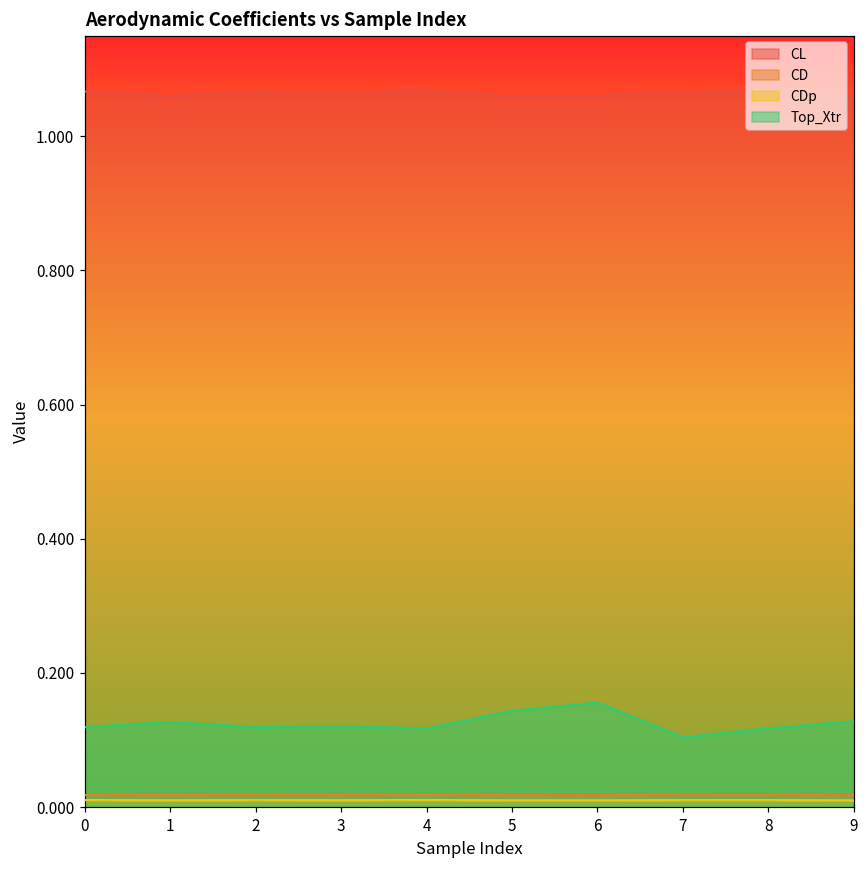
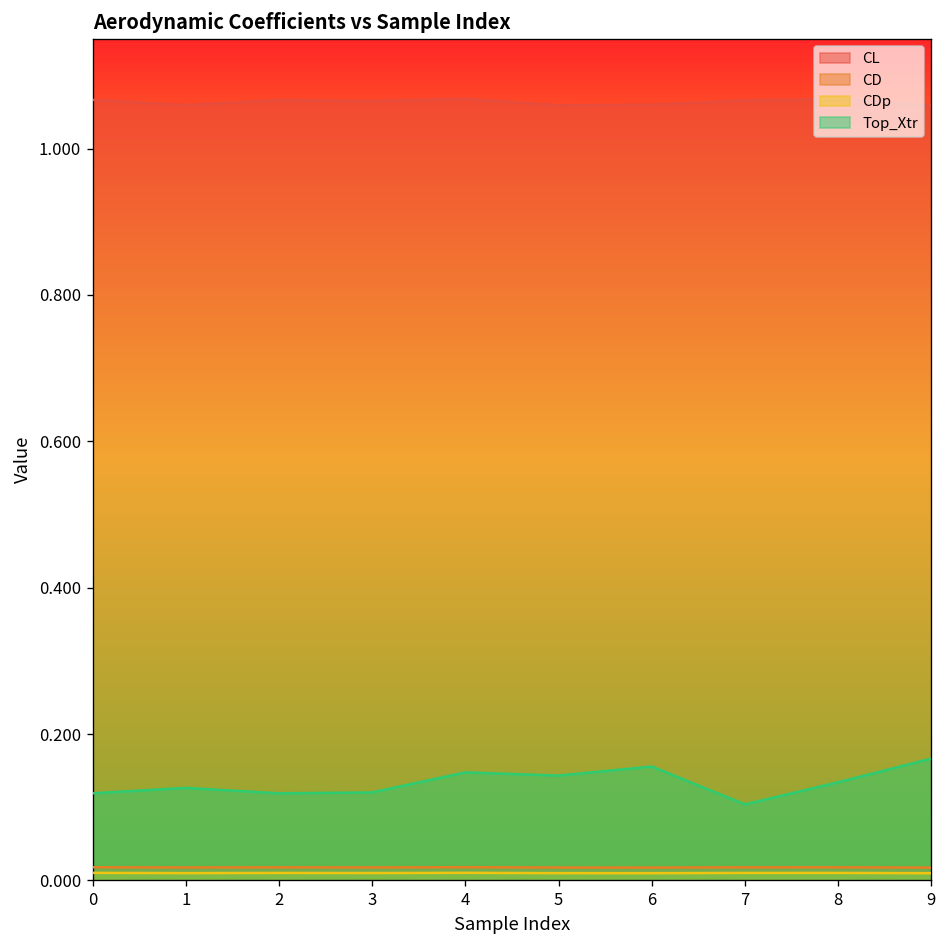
  {
    "Top_Xtr": {
      "0": 0.12,
      "1": 0.13,
      "2": 0.12,
      "3": 0.12,
-     "4": 0.12,
+     "4": 0.15,
      "5": 0.14,
      "6": 0.16,
      "7": 0.10,
-     "8": 0.12,
-     "9": 0.13
+     "8": 0.13,
+     "9": 0.17
    }
  }
